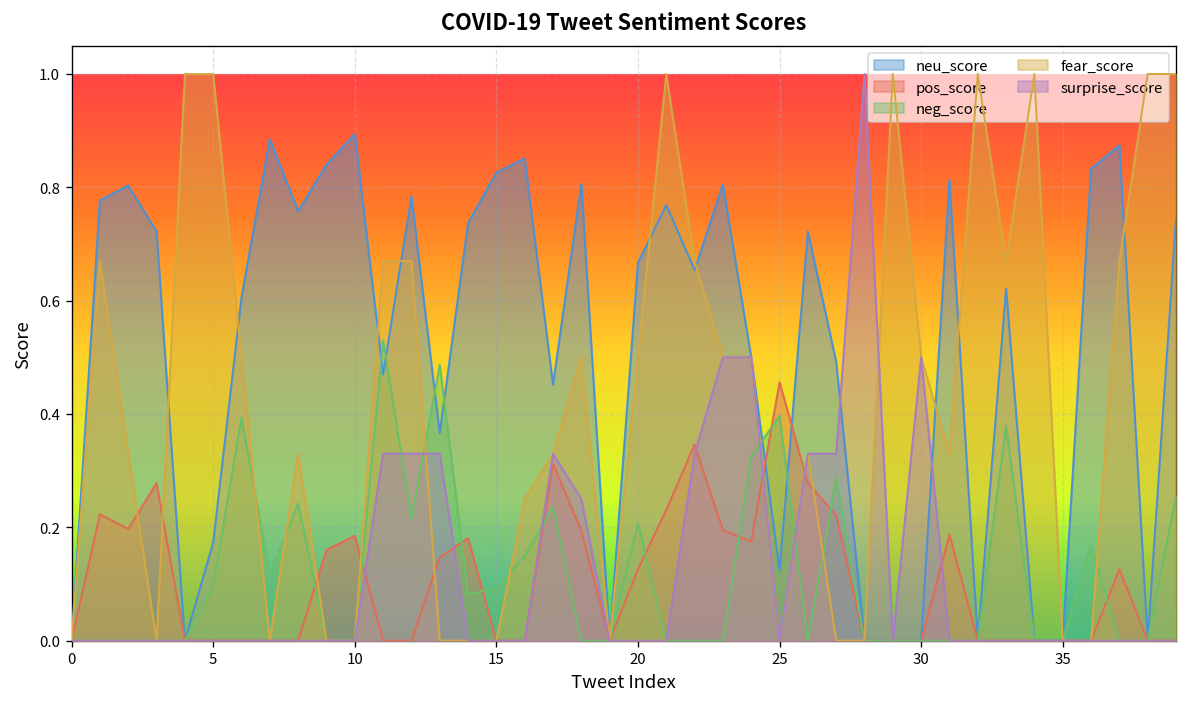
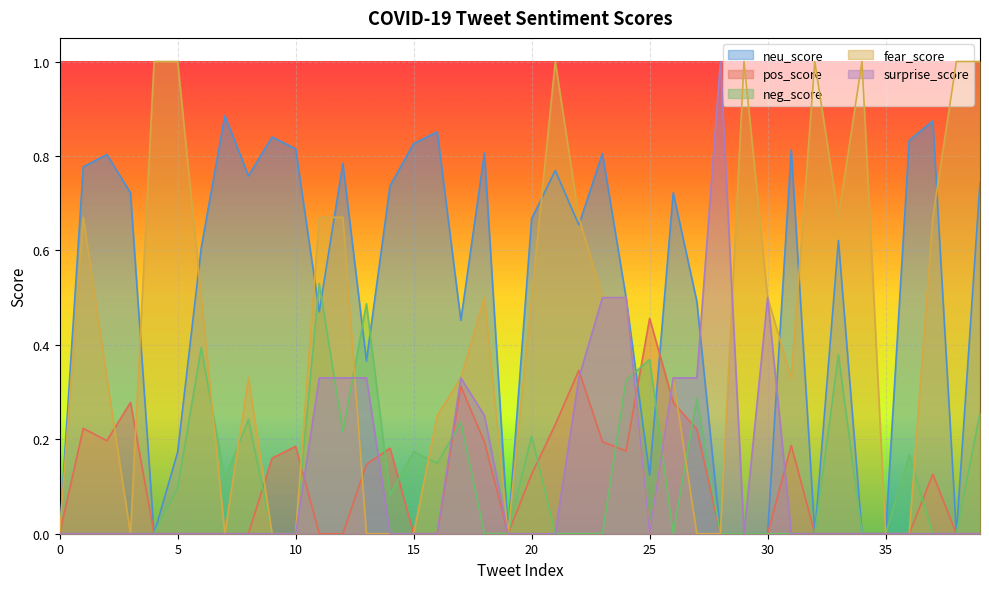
  {
    "neu_score": {
      "5": 0.17,
-     "10": 0.89,
+     "10": 0.82,
      "15": 0.83,
      "20": 0.67,
      "25": 0.12
    },
    "neg_score": {
      "5": 0.10,
-     "15": 0.09,
+     "15": 0.17,
      "20": 0.21,
-     "25": 0.40
+     "25": 0.37
    },
    "surprise_score": {
      "20": 0.00
    }
  }
